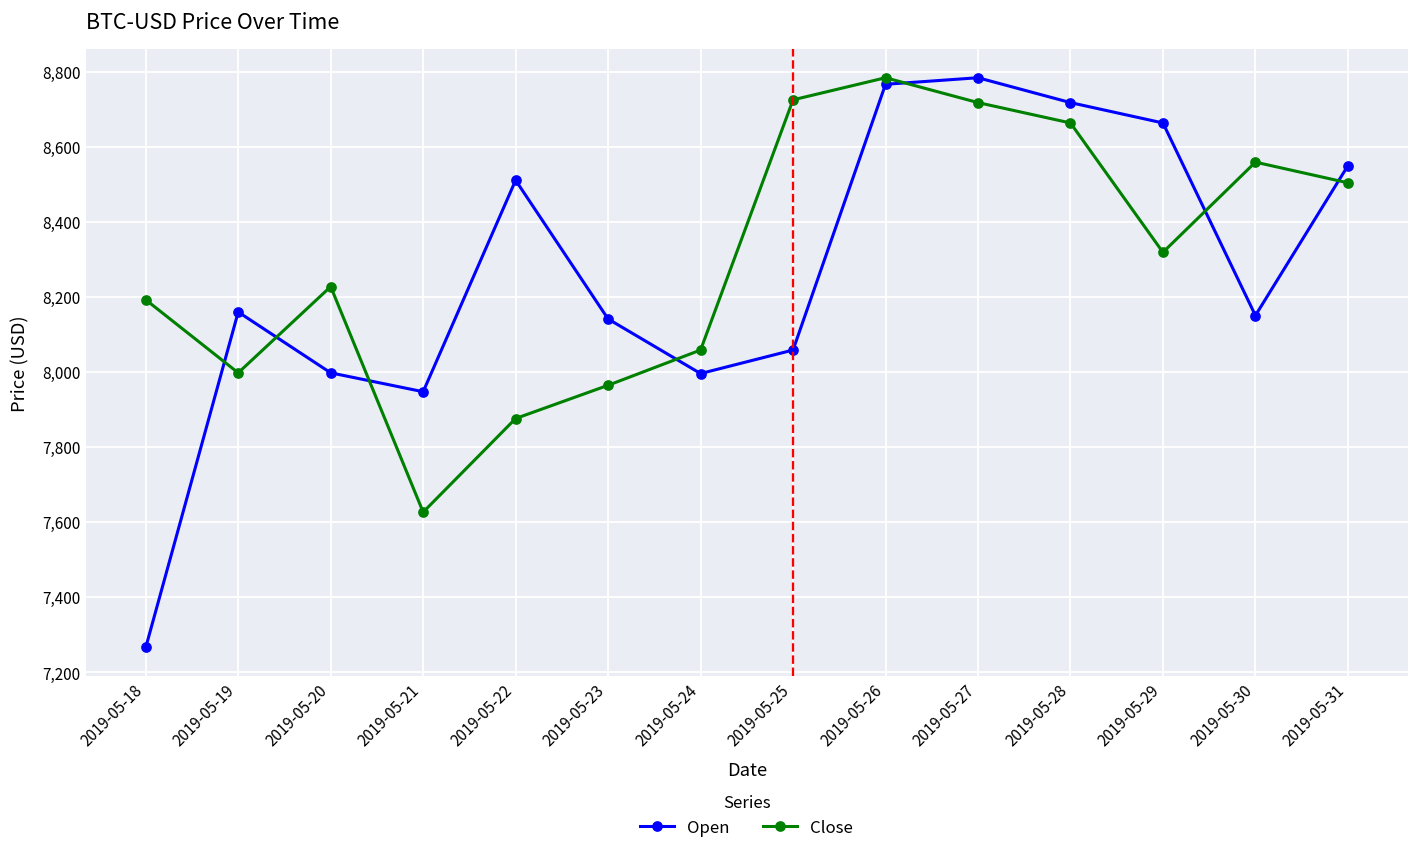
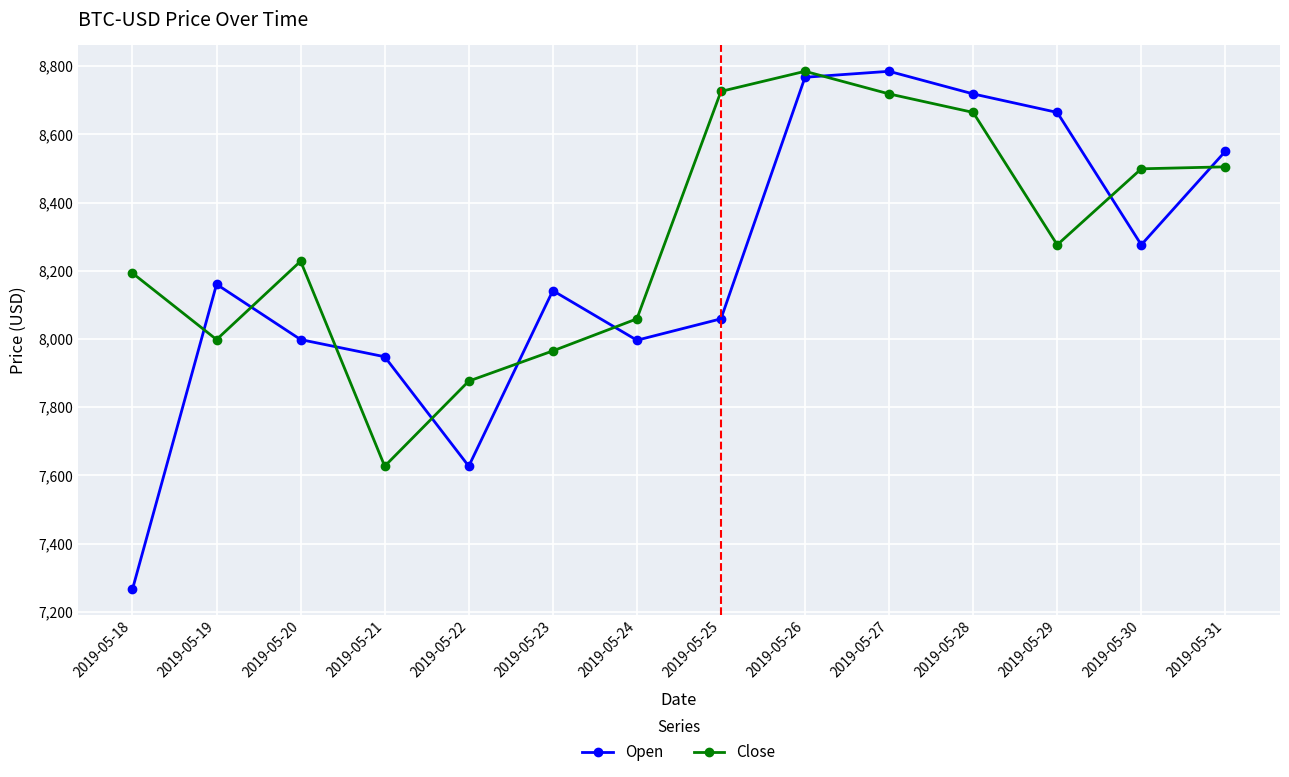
  {
    "Open": {
      "2019-05-18": "7,270",
      "2019-05-19": "8,160",
      "2019-05-20": "8,000",
      "2019-05-21": "7,950",
-     "2019-05-22": "8,510",
+     "2019-05-22": "7,630",
      "2019-05-23": "8,140",
      "2019-05-24": "8,000",
      "2019-05-25": "8,060",
      "2019-05-26": "8,770",
      "2019-05-27": "8,790",
      "2019-05-28": "8,720",
      "2019-05-29": "8,660",
-     "2019-05-30": "8,150",
+     "2019-05-30": "8,280",
      "2019-05-31": "8,550"
    },
    "Close": {
      "2019-05-18": "8,190",
      "2019-05-19": "8,000",
      "2019-05-20": "8,230",
      "2019-05-21": "7,630",
      "2019-05-22": "7,880",
      "2019-05-23": "7,970",
      "2019-05-24": "8,060",
      "2019-05-25": "8,730",
      "2019-05-26": "8,790",
      "2019-05-27": "8,720",
      "2019-05-28": "8,660",
-     "2019-05-29": "8,320",
-     "2019-05-30": "8,560",
+     "2019-05-29": "8,280",
+     "2019-05-30": "8,500",
      "2019-05-31": "8,500"
    }
  }
